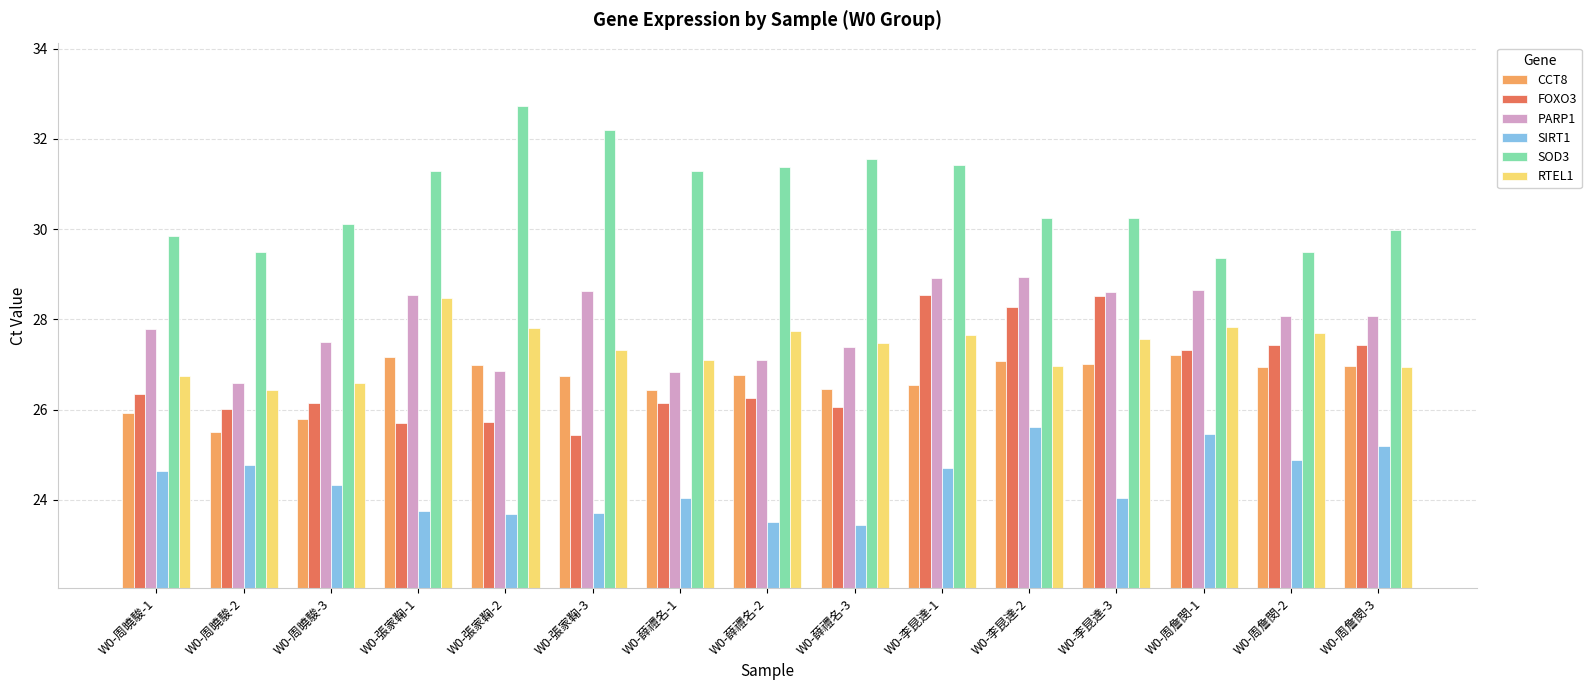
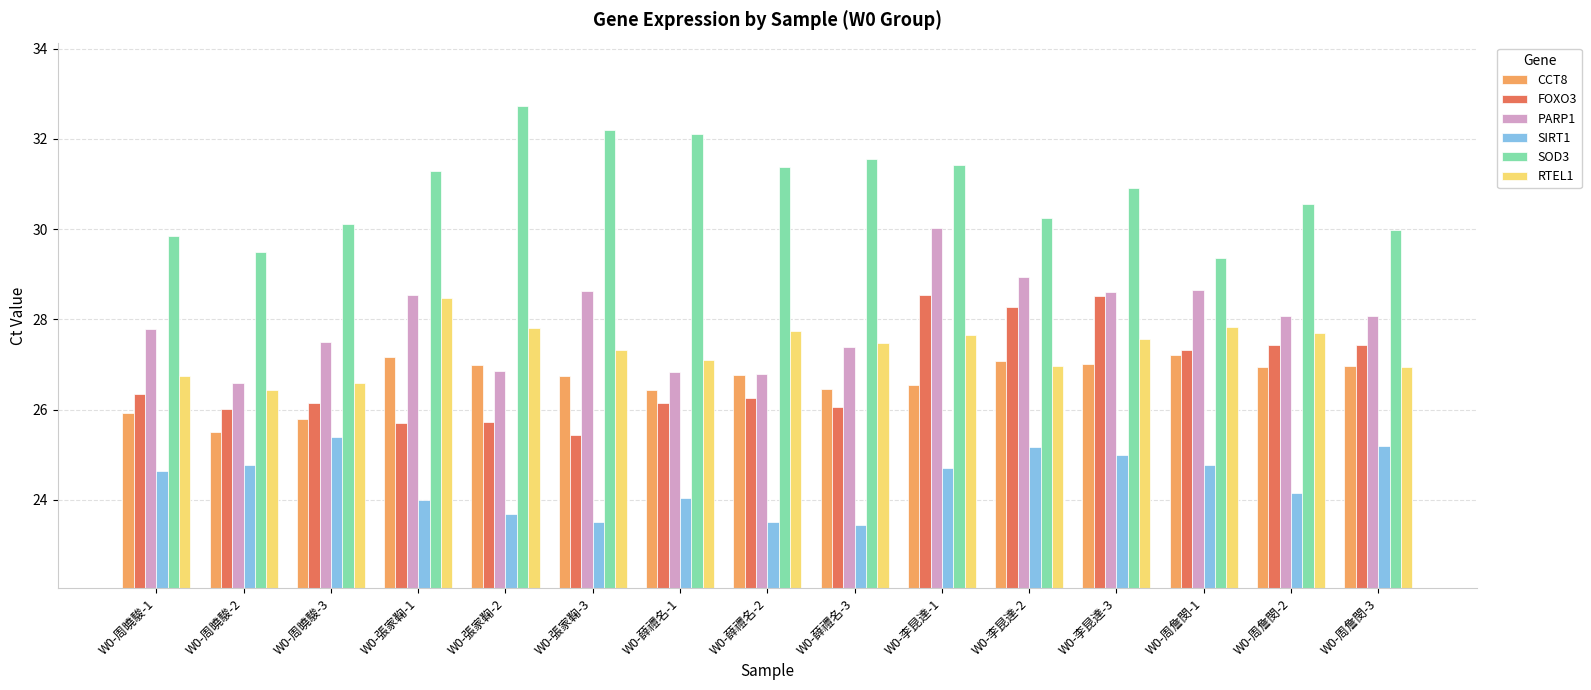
  {
    "PARP1": {
      "W0-周曉駿-1": 27.8,
      "W0-周曉駿-2": 26.6,
      "W0-周曉駿-3": 27.5,
      "W0-張家鞠-1": 28.5,
      "W0-張家鞠-2": 26.9,
      "W0-張家鞠-3": 28.6,
      "W0-薛禮名-1": 26.8,
-     "W0-薛禮名-2": 27.1,
+     "W0-薛禮名-2": 26.8,
      "W0-薛禮名-3": 27.4,
-     "W0-李昆達-1": 28.9,
+     "W0-李昆達-1": 30.0,
      "W0-李昆達-2": 28.9,
      "W0-李昆達-3": 28.6,
      "W0-周詹閔-1": 28.6,
      "W0-周詹閔-2": 28.1,
      "W0-周詹閔-3": 28.1
    },
    "SIRT1": {
      "W0-周曉駿-1": 24.6,
      "W0-周曉駿-2": 24.8,
-     "W0-周曉駿-3": 24.3,
-     "W0-張家鞠-1": 23.7,
+     "W0-周曉駿-3": 25.4,
+     "W0-張家鞠-1": 24.0,
      "W0-張家鞠-2": 23.7,
-     "W0-張家鞠-3": 23.7,
+     "W0-張家鞠-3": 23.5,
      "W0-薛禮名-1": 24.0,
      "W0-薛禮名-2": 23.5,
      "W0-薛禮名-3": 23.4,
      "W0-李昆達-1": 24.7,
-     "W0-李昆達-2": 25.6,
-     "W0-李昆達-3": 24.0,
-     "W0-周詹閔-1": 25.5,
-     "W0-周詹閔-2": 24.9,
+     "W0-李昆達-2": 25.2,
+     "W0-李昆達-3": 25.0,
+     "W0-周詹閔-1": 24.8,
+     "W0-周詹閔-2": 24.2,
      "W0-周詹閔-3": 25.2
    },
    "SOD3": {
      "W0-周曉駿-1": 29.9,
      "W0-周曉駿-2": 29.5,
      "W0-周曉駿-3": 30.1,
      "W0-張家鞠-1": 31.3,
      "W0-張家鞠-2": 32.7,
      "W0-張家鞠-3": 32.2,
-     "W0-薛禮名-1": 31.3,
+     "W0-薛禮名-1": 32.1,
      "W0-薛禮名-2": 31.4,
      "W0-薛禮名-3": 31.6,
      "W0-李昆達-1": 31.4,
      "W0-李昆達-2": 30.2,
-     "W0-李昆達-3": 30.2,
+     "W0-李昆達-3": 30.9,
      "W0-周詹閔-1": 29.4,
-     "W0-周詹閔-2": 29.5,
+     "W0-周詹閔-2": 30.6,
      "W0-周詹閔-3": 30.0
    }
  }
